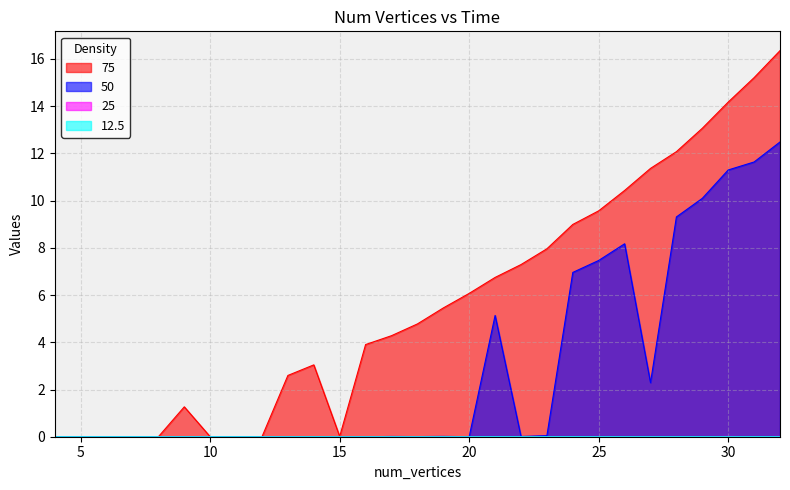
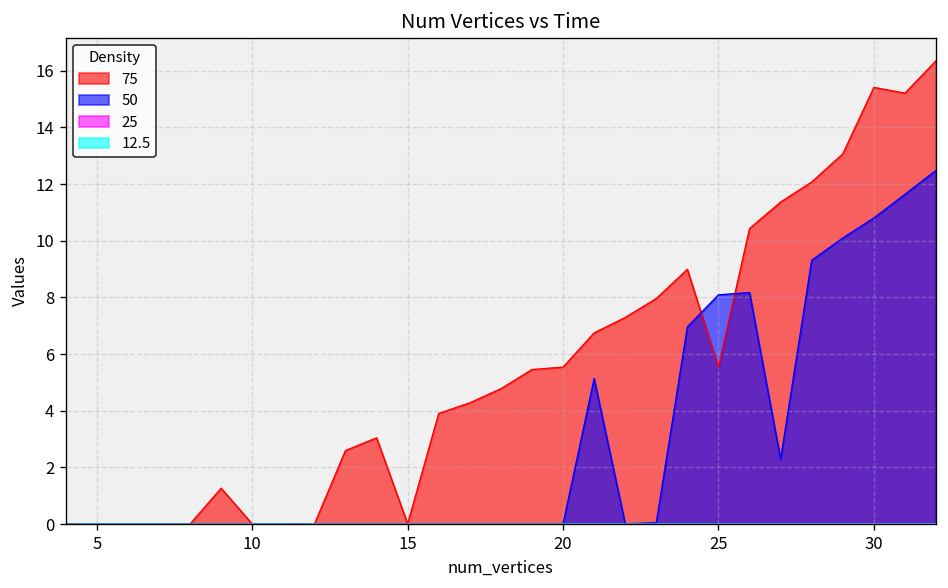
  {
    "75": {
-     "20": 6.1,
-     "25": 9.6,
-     "30": 14.2
+     "20": 5.5,
+     "25": 5.5,
+     "30": 15.4
    },
    "50": {
-     "25": 7.5,
-     "30": 11.3
+     "25": 8.1,
+     "30": 10.8
    }
  }
